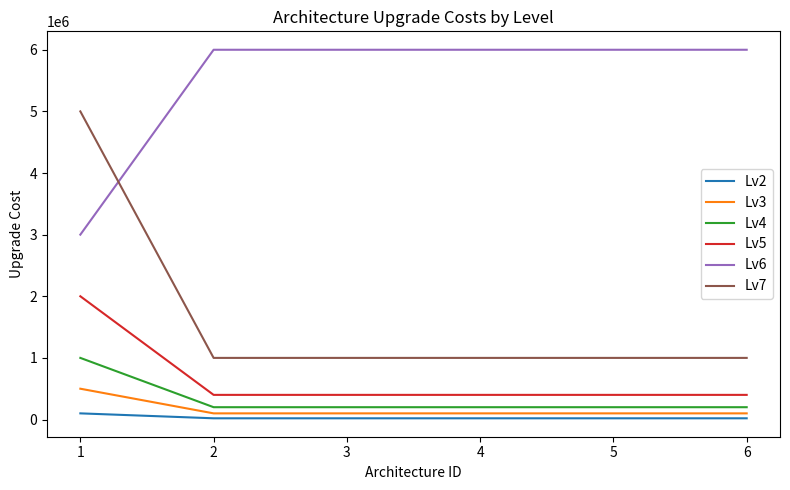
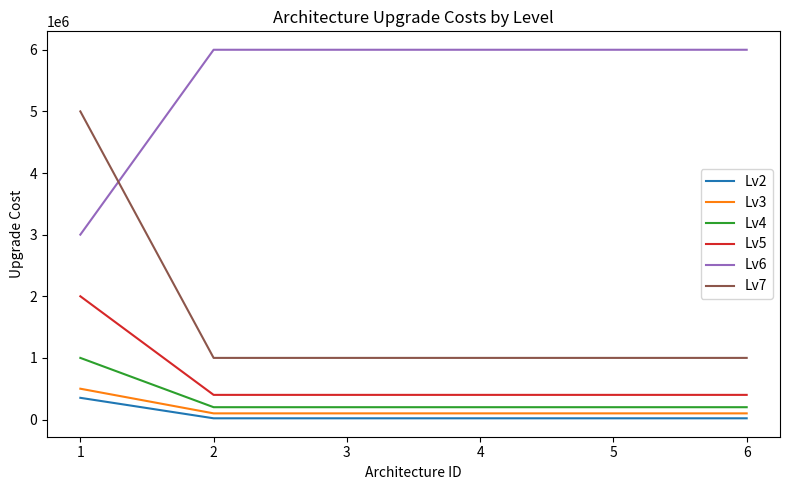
  {
    "Lv2": {
-     "1": 100000,
+     "1": 400000,
      "2": 0,
      "3": 0,
      "4": 0,
      "5": 0,
      "6": 0
    },
    "Lv3": {
      "1": 500000,
      "2": 100000,
      "3": 100000,
      "4": 100000,
      "5": 100000,
      "6": 100000
    },
    "Lv4": {
      "1": 1000000,
      "2": 200000,
      "3": 200000,
      "4": 200000,
      "5": 200000,
      "6": 200000
    },
    "Lv5": {
      "1": 2000000,
      "2": 400000,
      "3": 400000,
      "4": 400000,
      "5": 400000,
      "6": 400000
    },
    "Lv6": {
      "1": 3000000,
      "2": 6000000,
      "3": 6000000,
      "4": 6000000,
      "5": 6000000,
      "6": 6000000
    },
    "Lv7": {
      "1": 5000000,
      "2": 1000000,
      "3": 1000000,
      "4": 1000000,
      "5": 1000000,
      "6": 1000000
    }
  }
